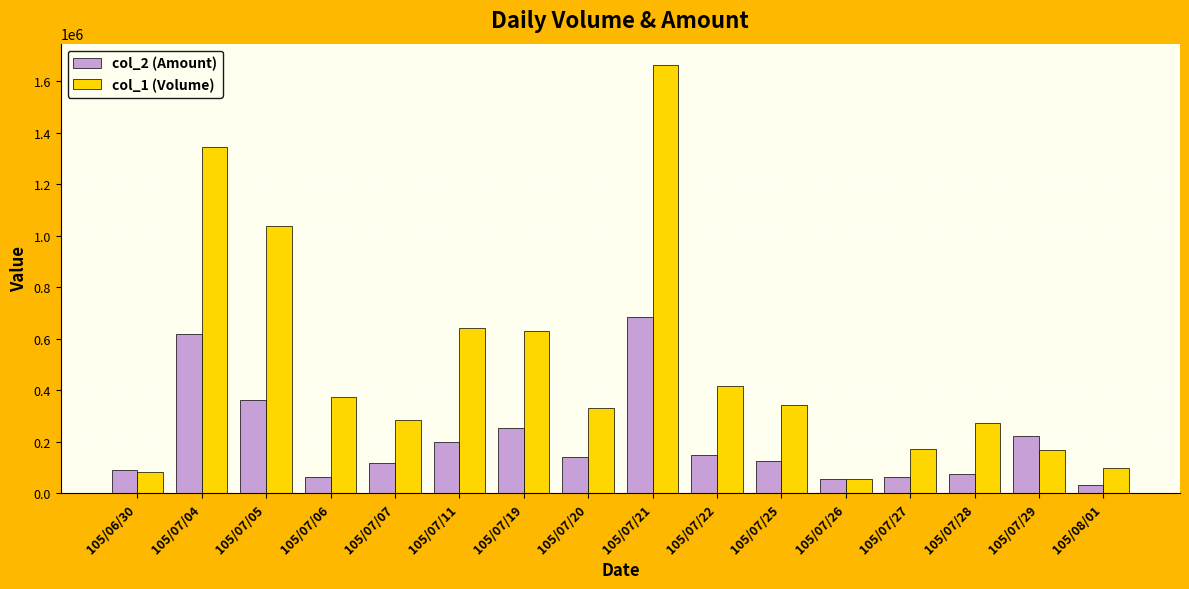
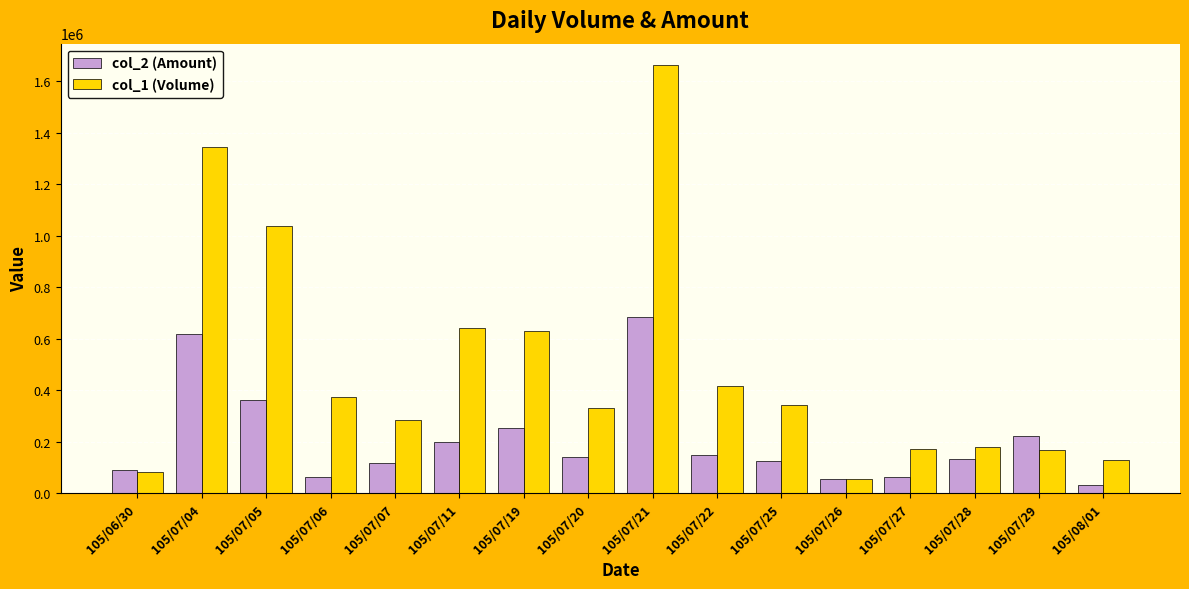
  {
    "col_2 (Amount)": {
      "105/06/30": 90000,
      "105/07/04": 620000,
      "105/07/05": 360000,
      "105/07/06": 60000,
      "105/07/07": 120000,
      "105/07/11": 200000,
      "105/07/19": 250000,
      "105/07/20": 140000,
      "105/07/21": 690000,
      "105/07/22": 150000,
      "105/07/25": 130000,
      "105/07/26": 50000,
      "105/07/27": 60000,
-     "105/07/28": 70000,
+     "105/07/28": 130000,
      "105/07/29": 220000,
      "105/08/01": 30000
    },
    "col_1 (Volume)": {
      "105/06/30": 80000,
      "105/07/04": 1350000,
      "105/07/05": 1040000,
      "105/07/06": 380000,
      "105/07/07": 290000,
      "105/07/11": 640000,
      "105/07/19": 630000,
      "105/07/20": 330000,
      "105/07/21": 1660000,
      "105/07/22": 420000,
      "105/07/25": 340000,
      "105/07/26": 60000,
      "105/07/27": 170000,
-     "105/07/28": 270000,
+     "105/07/28": 180000,
      "105/07/29": 170000,
-     "105/08/01": 100000
+     "105/08/01": 130000
    }
  }
